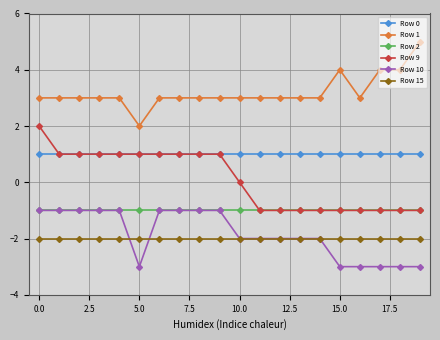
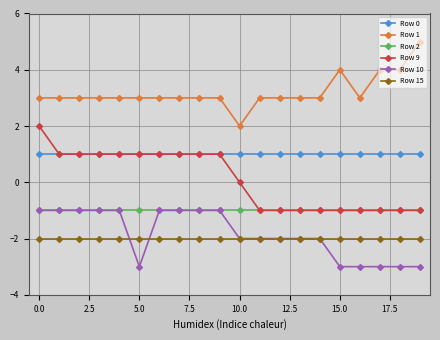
  {
    "Row 0": {
      "0.0": 1,
      "10.0": 1,
      "15.0": 1
    },
    "Row 1": {
      "0.0": 3,
-     "5.0": 2,
-     "10.0": 3,
+     "5.0": 3,
+     "10.0": 2,
      "15.0": 4
    },
    "Row 2": {
      "5.0": -1,
      "10.0": -1
    },
    "Row 9": {
      "0.0": 2,
      "10.0": 0
    },
    "Row 10": {
      "5.0": -3,
      "15.0": -3
    },
    "Row 15": {
      "0.0": -2,
      "5.0": -2,
      "15.0": -2
    }
  }
